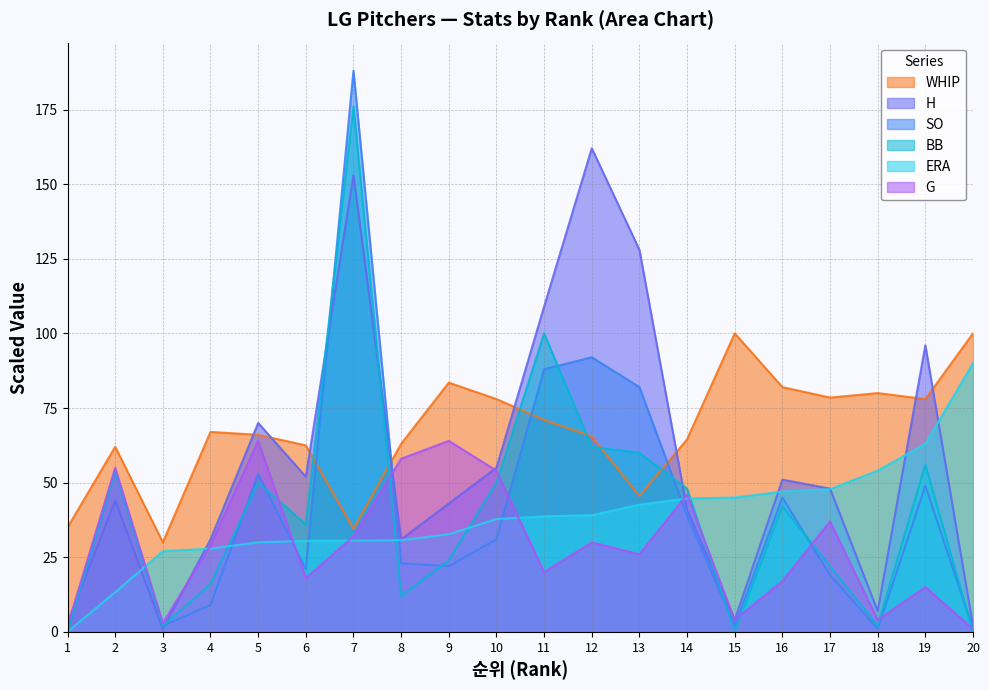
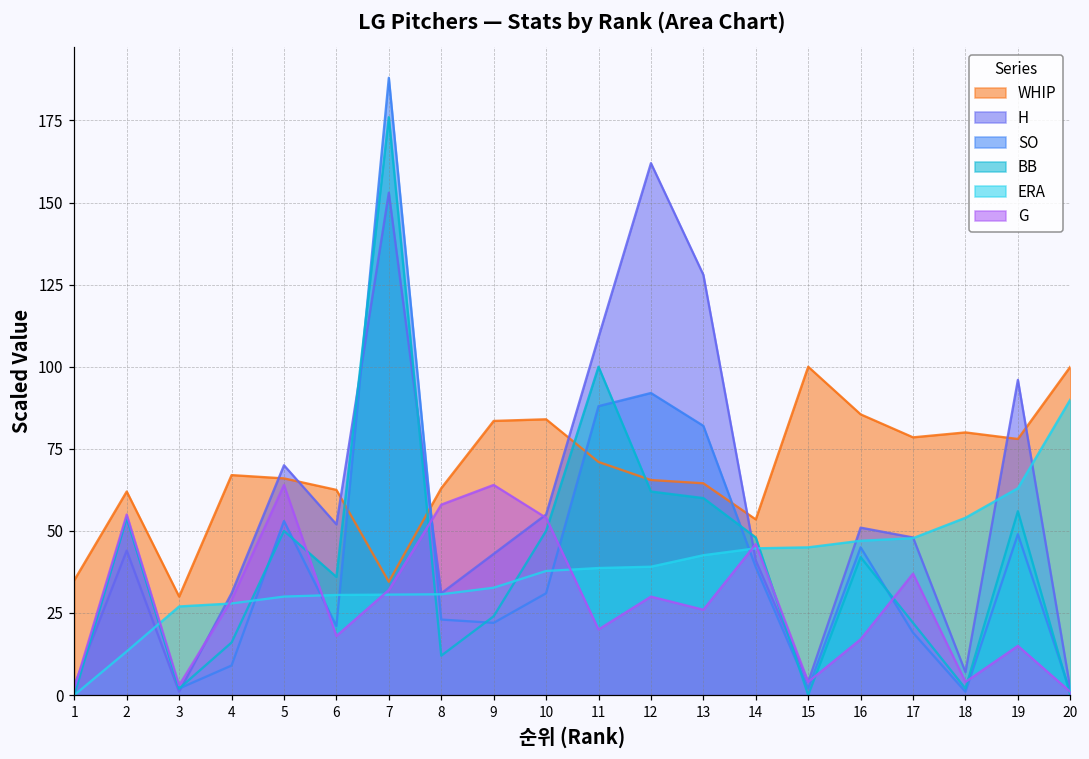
  {
    "WHIP": {
      "1": 35,
      "2": 62,
      "3": 30,
      "4": 67,
      "5": 66,
      "6": 63,
      "7": 35,
      "8": 63,
      "9": 84,
-     "10": 78,
+     "10": 84,
      "11": 71,
      "12": 66,
-     "13": 46,
-     "14": 65,
+     "13": 65,
+     "14": 54,
      "15": 100,
-     "16": 82,
+     "16": 86,
      "17": 79,
      "18": 80,
      "19": 78,
      "20": 100
    }
  }
